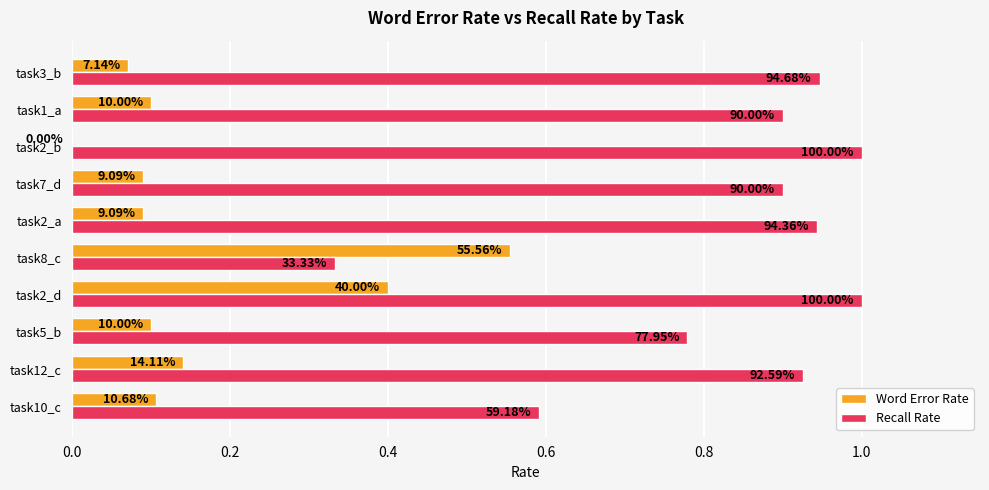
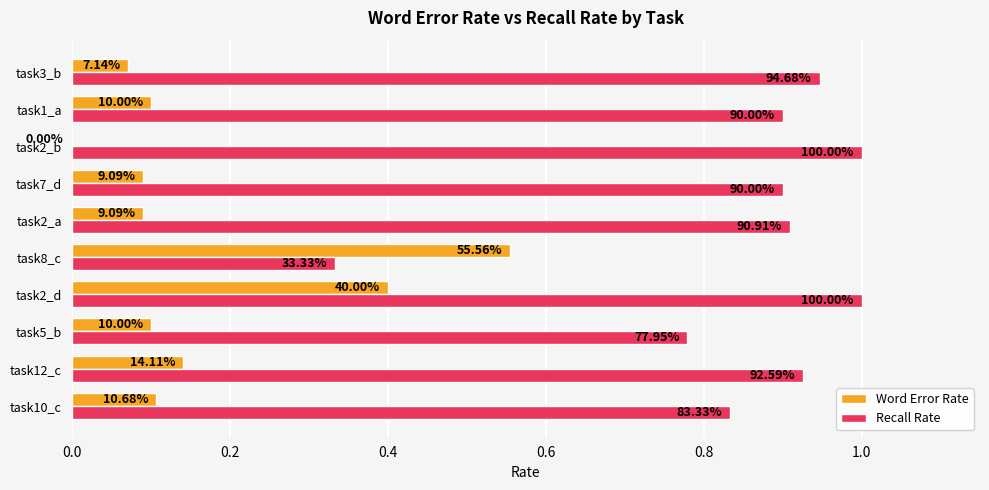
  {
    "Word Error Rate": {
      "task3_b": "7.14%",
      "task1_a": "10.00%",
      "task2_b": "0.00%",
      "task7_d": "9.09%",
      "task2_a": "9.09%",
      "task8_c": "55.56%",
      "task2_d": "40.00%",
      "task5_b": "10.00%",
      "task12_c": "14.11%",
      "task10_c": "10.68%"
    },
    "Recall Rate": {
      "task3_b": "94.68%",
      "task1_a": "90.00%",
      "task2_b": "100.00%",
      "task7_d": "90.00%",
-     "task2_a": "94.36%",
+     "task2_a": "90.91%",
      "task8_c": "33.33%",
      "task2_d": "100.00%",
      "task5_b": "77.95%",
      "task12_c": "92.59%",
-     "task10_c": "59.18%"
+     "task10_c": "83.33%"
    }
  }
